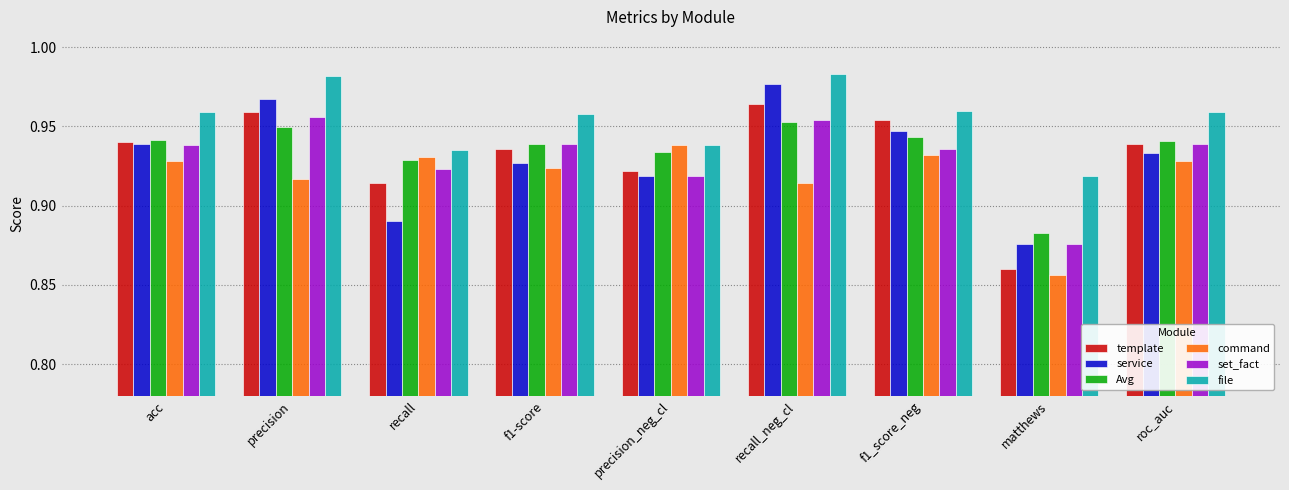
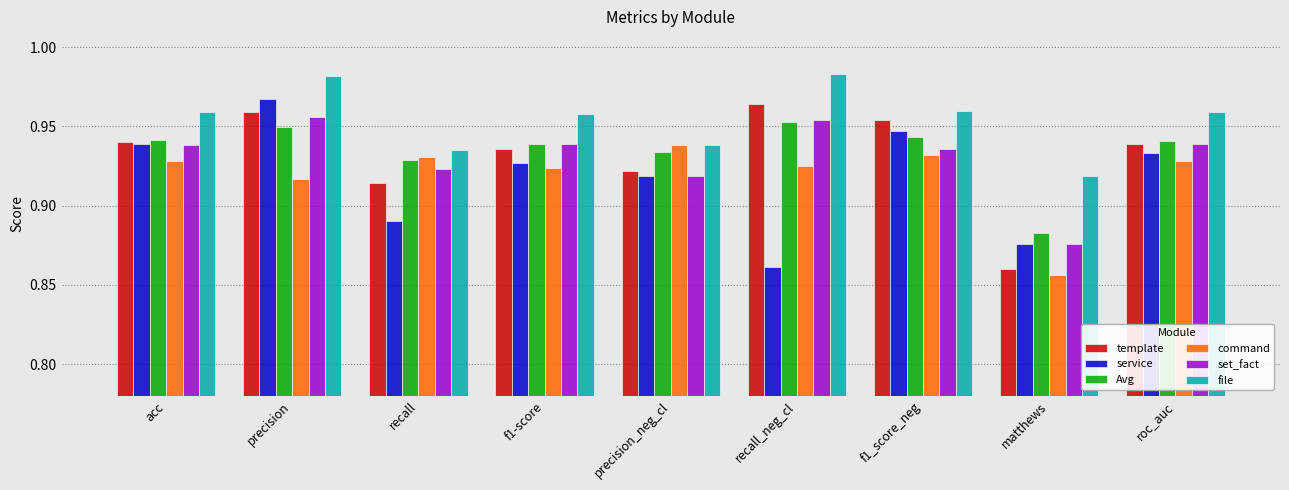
  {
    "template": {
      "acc": 0.940,
      "precision": 0.959,
      "recall": 0.914,
      "f1-score": 0.936,
      "precision_neg_cl": 0.922,
      "recall_neg_cl": 0.964,
      "f1_score_neg": 0.954,
      "matthews": 0.860,
      "roc_auc": 0.939
    },
    "service": {
      "acc": 0.939,
      "precision": 0.967,
      "recall": 0.890,
      "f1-score": 0.927,
      "precision_neg_cl": 0.919,
-     "recall_neg_cl": 0.977,
+     "recall_neg_cl": 0.861,
      "f1_score_neg": 0.947,
      "matthews": 0.876,
      "roc_auc": 0.933
    },
    "Avg": {
      "acc": 0.941,
      "precision": 0.950,
      "recall": 0.929,
      "f1-score": 0.939,
      "precision_neg_cl": 0.934,
      "recall_neg_cl": 0.953,
      "f1_score_neg": 0.943,
      "matthews": 0.883,
      "roc_auc": 0.941
    },
    "command": {
      "acc": 0.928,
      "precision": 0.917,
      "recall": 0.931,
      "f1-score": 0.924,
      "precision_neg_cl": 0.938,
-     "recall_neg_cl": 0.914,
+     "recall_neg_cl": 0.925,
      "f1_score_neg": 0.932,
      "matthews": 0.856,
      "roc_auc": 0.928
    },
    "set_fact": {
      "acc": 0.938,
      "precision": 0.956,
      "recall": 0.923,
      "f1-score": 0.939,
      "precision_neg_cl": 0.919,
      "recall_neg_cl": 0.954,
      "f1_score_neg": 0.936,
      "matthews": 0.876,
      "roc_auc": 0.939
    },
    "file": {
      "acc": 0.959,
      "precision": 0.982,
      "recall": 0.935,
      "f1-score": 0.958,
      "precision_neg_cl": 0.938,
      "recall_neg_cl": 0.983,
      "f1_score_neg": 0.960,
      "matthews": 0.919,
      "roc_auc": 0.959
    }
  }
